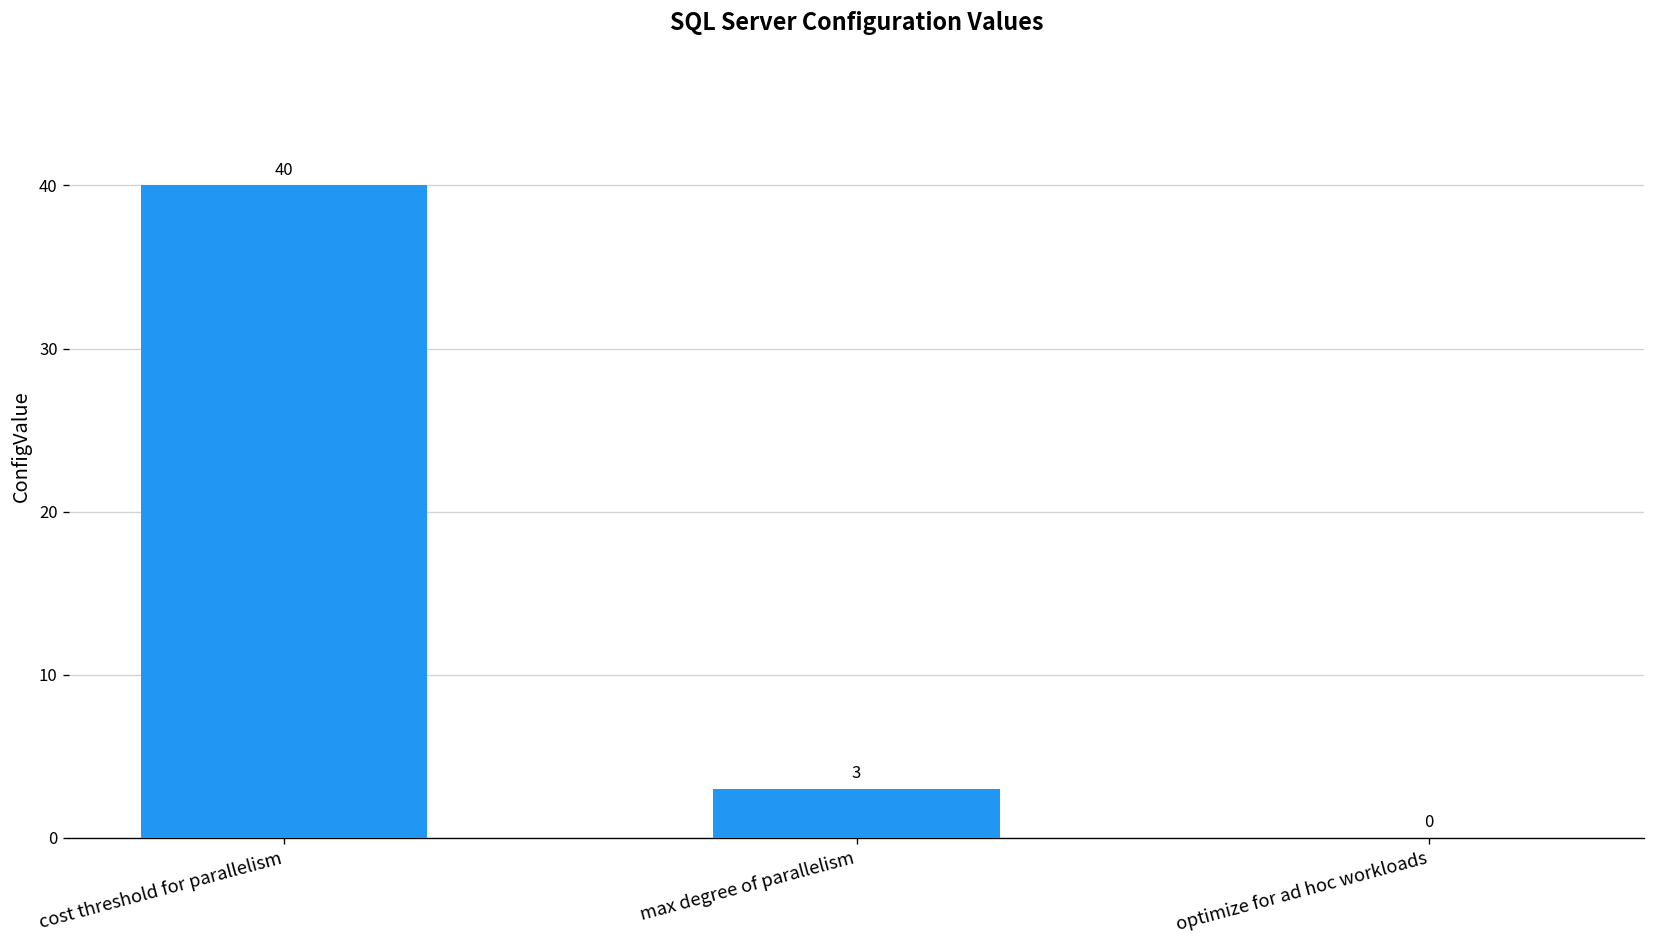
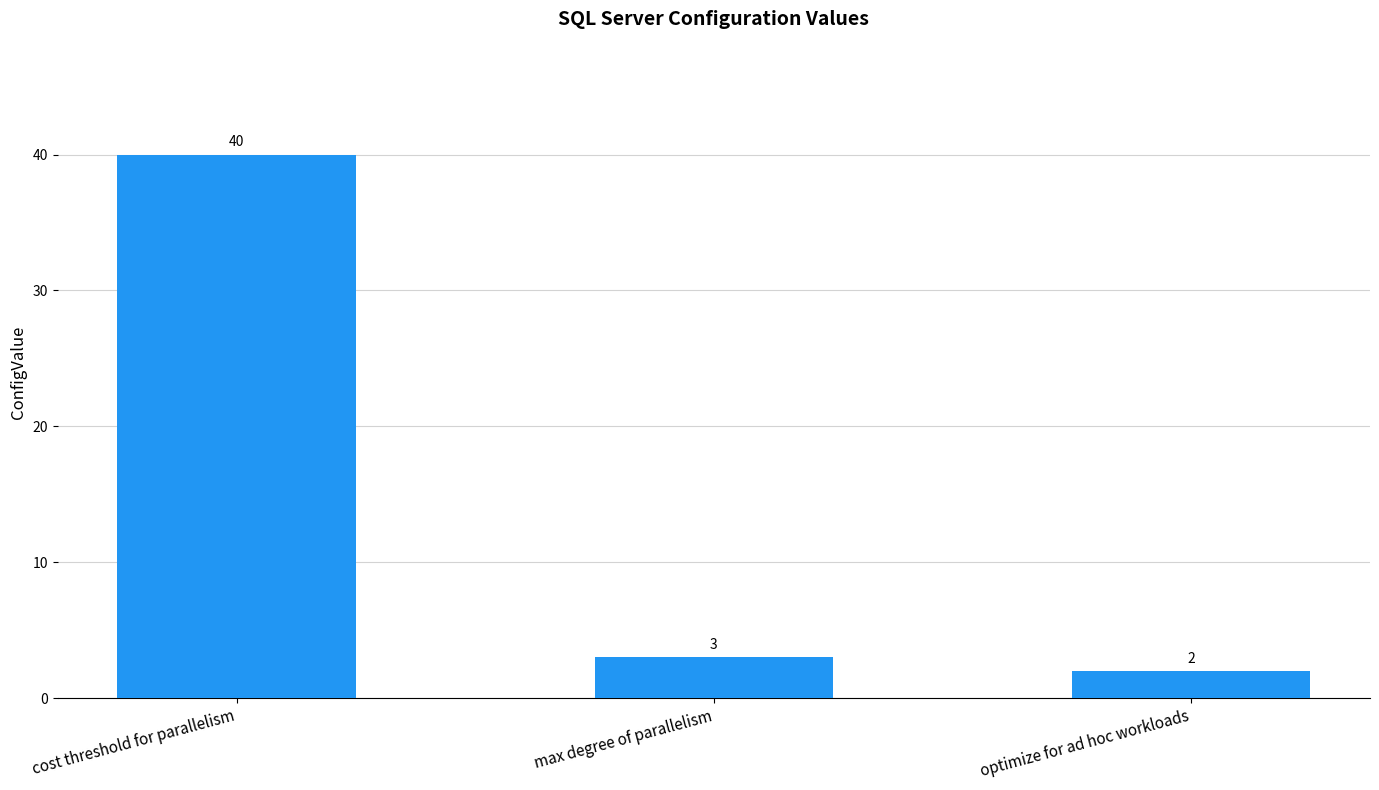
  {
    "cost threshold for parallelism": 40,
    "max degree of parallelism": 3,
-   "optimize for ad hoc workloads": 0
+   "optimize for ad hoc workloads": 2
  }
